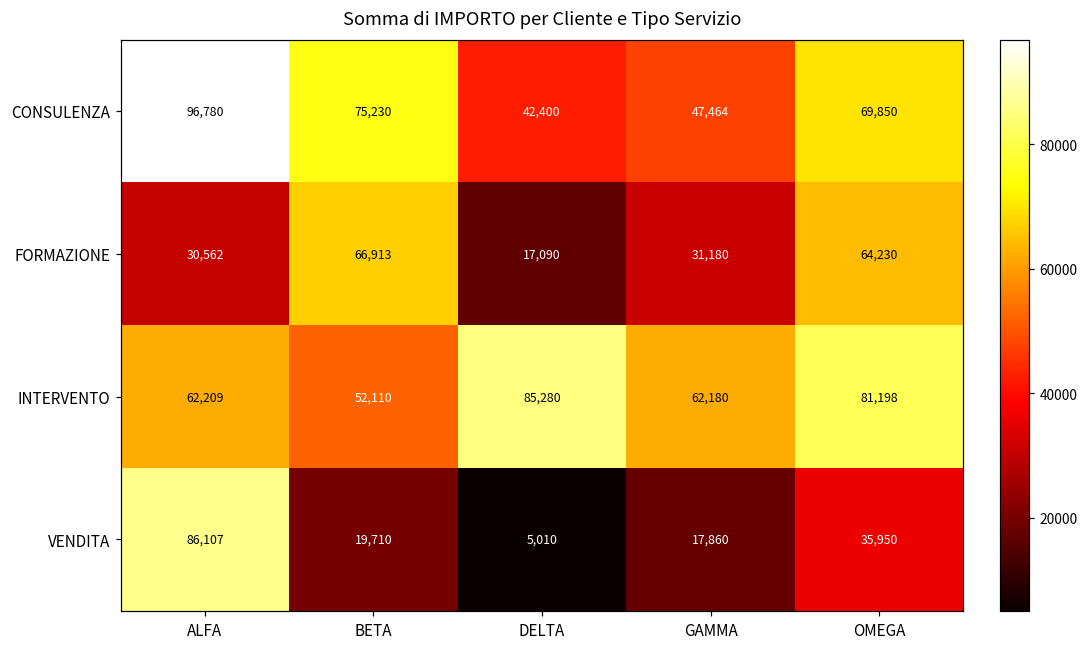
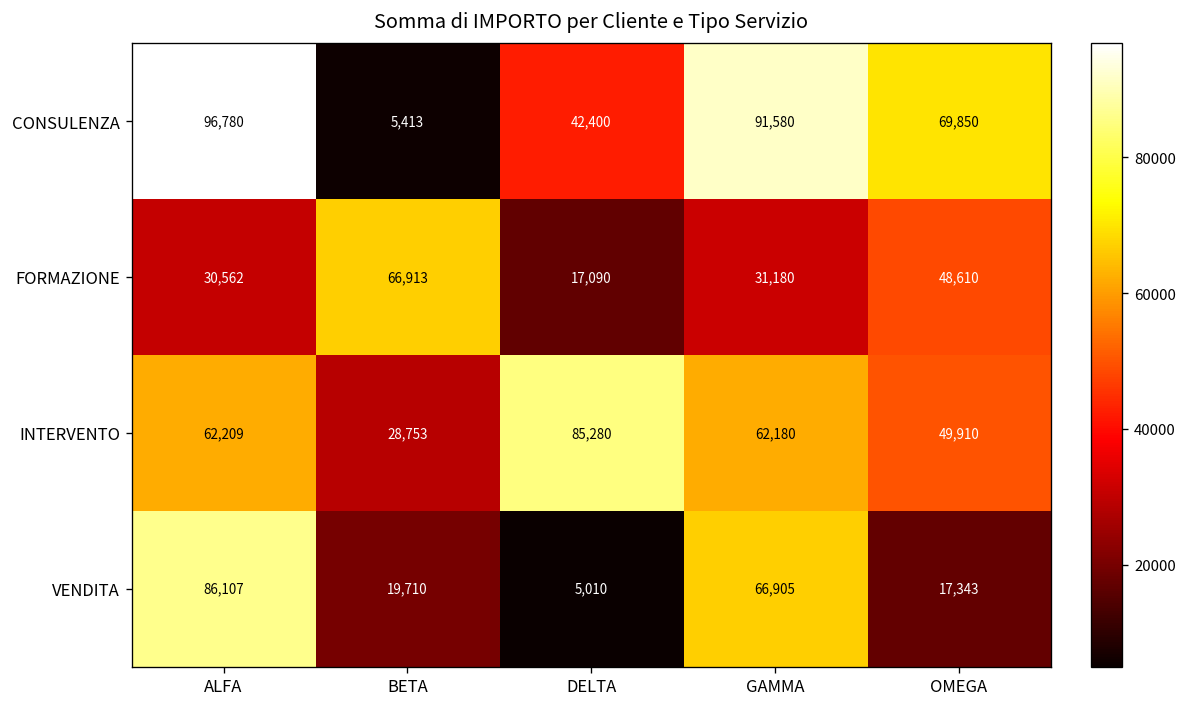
  {
    "CONSULENZA": {
      "ALFA": "96,780",
-     "BETA": "75,230",
+     "BETA": "5,413",
      "DELTA": "42,400",
-     "GAMMA": "47,464",
+     "GAMMA": "91,580",
      "OMEGA": "69,850"
    },
    "FORMAZIONE": {
      "ALFA": "30,562",
      "BETA": "66,913",
      "DELTA": "17,090",
      "GAMMA": "31,180",
-     "OMEGA": "64,230"
+     "OMEGA": "48,610"
    },
    "INTERVENTO": {
      "ALFA": "62,209",
-     "BETA": "52,110",
+     "BETA": "28,753",
      "DELTA": "85,280",
      "GAMMA": "62,180",
-     "OMEGA": "81,198"
+     "OMEGA": "49,910"
    },
    "VENDITA": {
      "ALFA": "86,107",
      "BETA": "19,710",
      "DELTA": "5,010",
-     "GAMMA": "17,860",
-     "OMEGA": "35,950"
+     "GAMMA": "66,905",
+     "OMEGA": "17,343"
    }
  }
